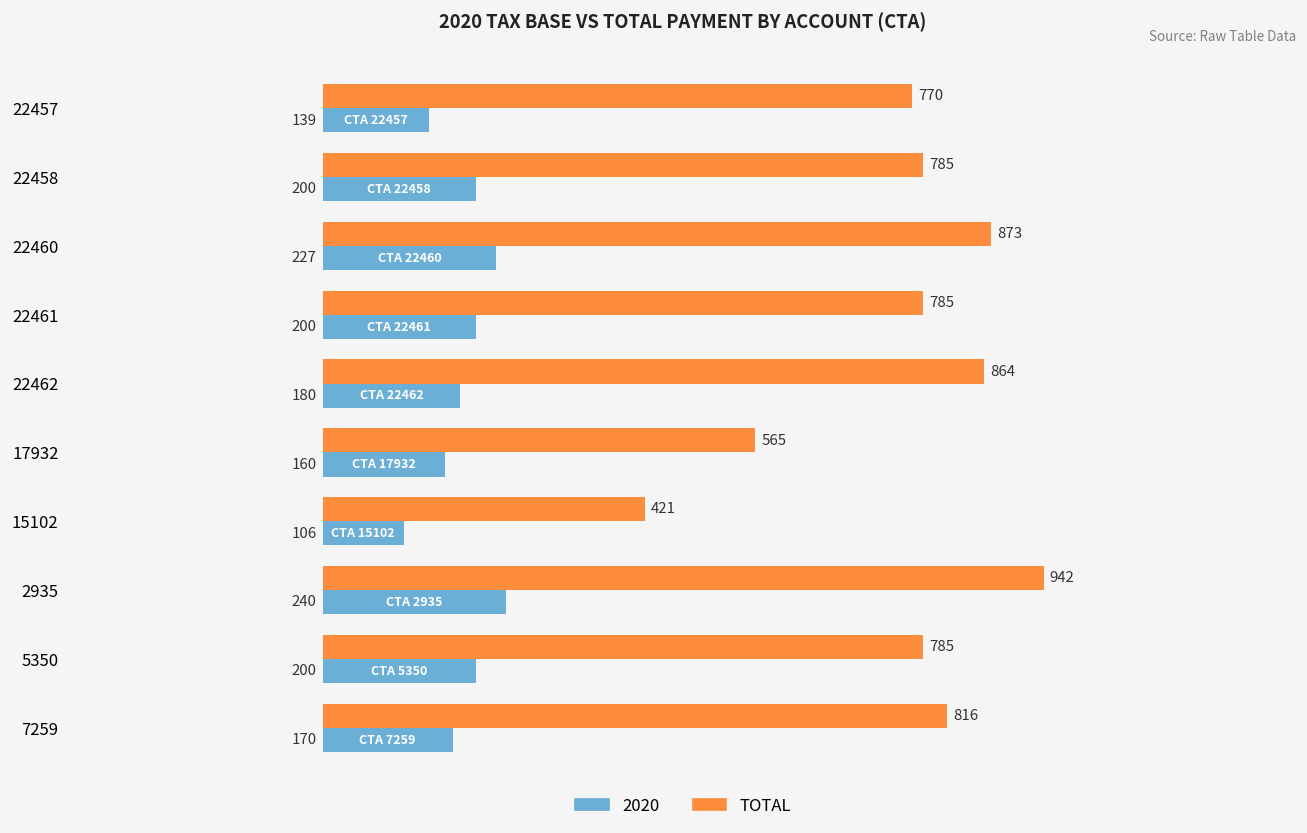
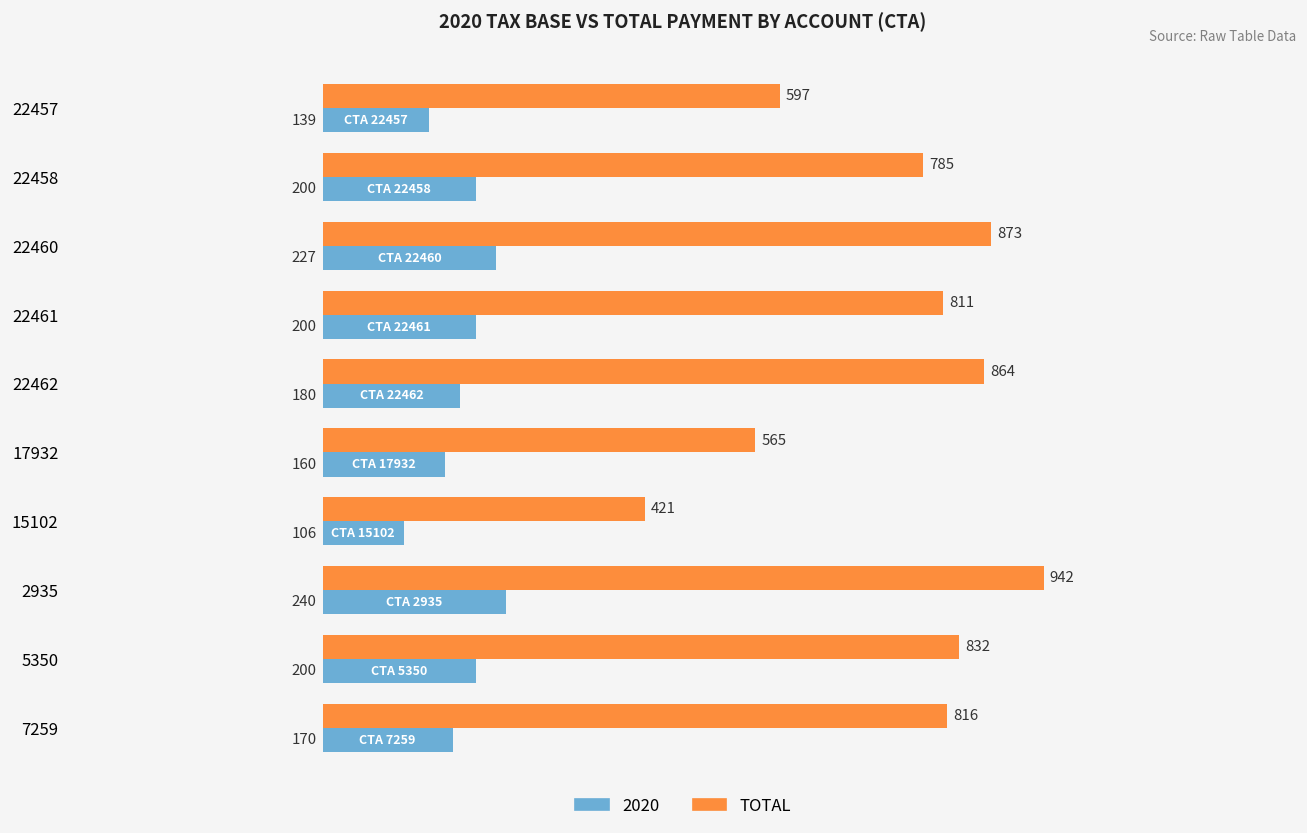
  {
    "TOTAL": {
-     "22457": 770,
+     "22457": 597,
      "22458": 785,
      "22460": 873,
-     "22461": 785,
+     "22461": 811,
      "22462": 864,
      "17932": 565,
      "15102": 421,
      "2935": 942,
-     "5350": 785,
+     "5350": 832,
      "7259": 816
    }
  }
